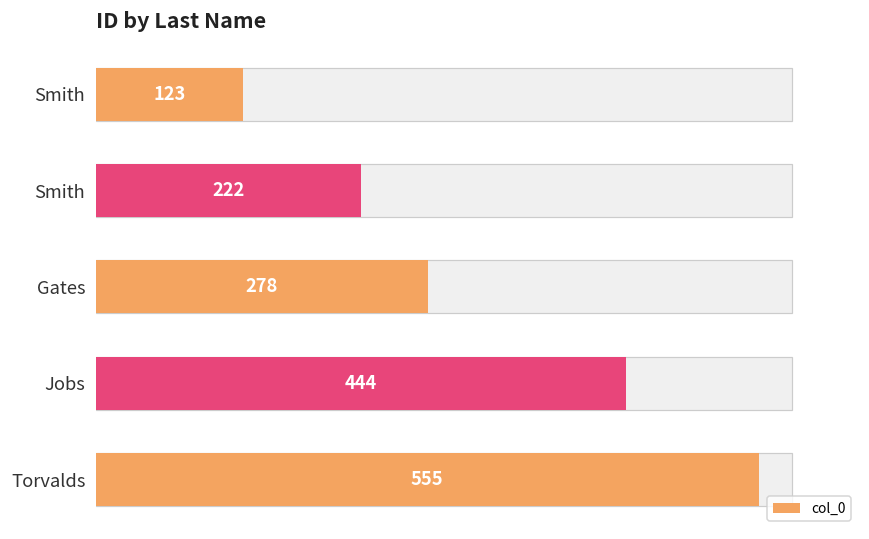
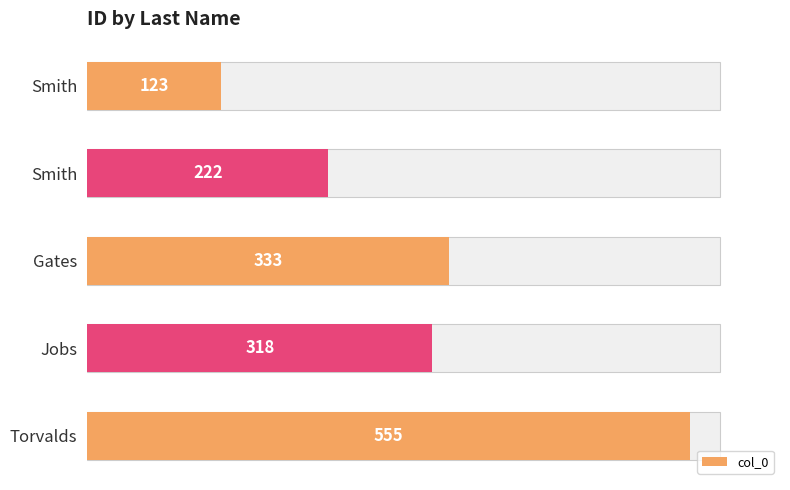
  {
    "col_0": {
-     "Gates": 278,
-     "Jobs": 444
+     "Gates": 333,
+     "Jobs": 318
    }
  }
